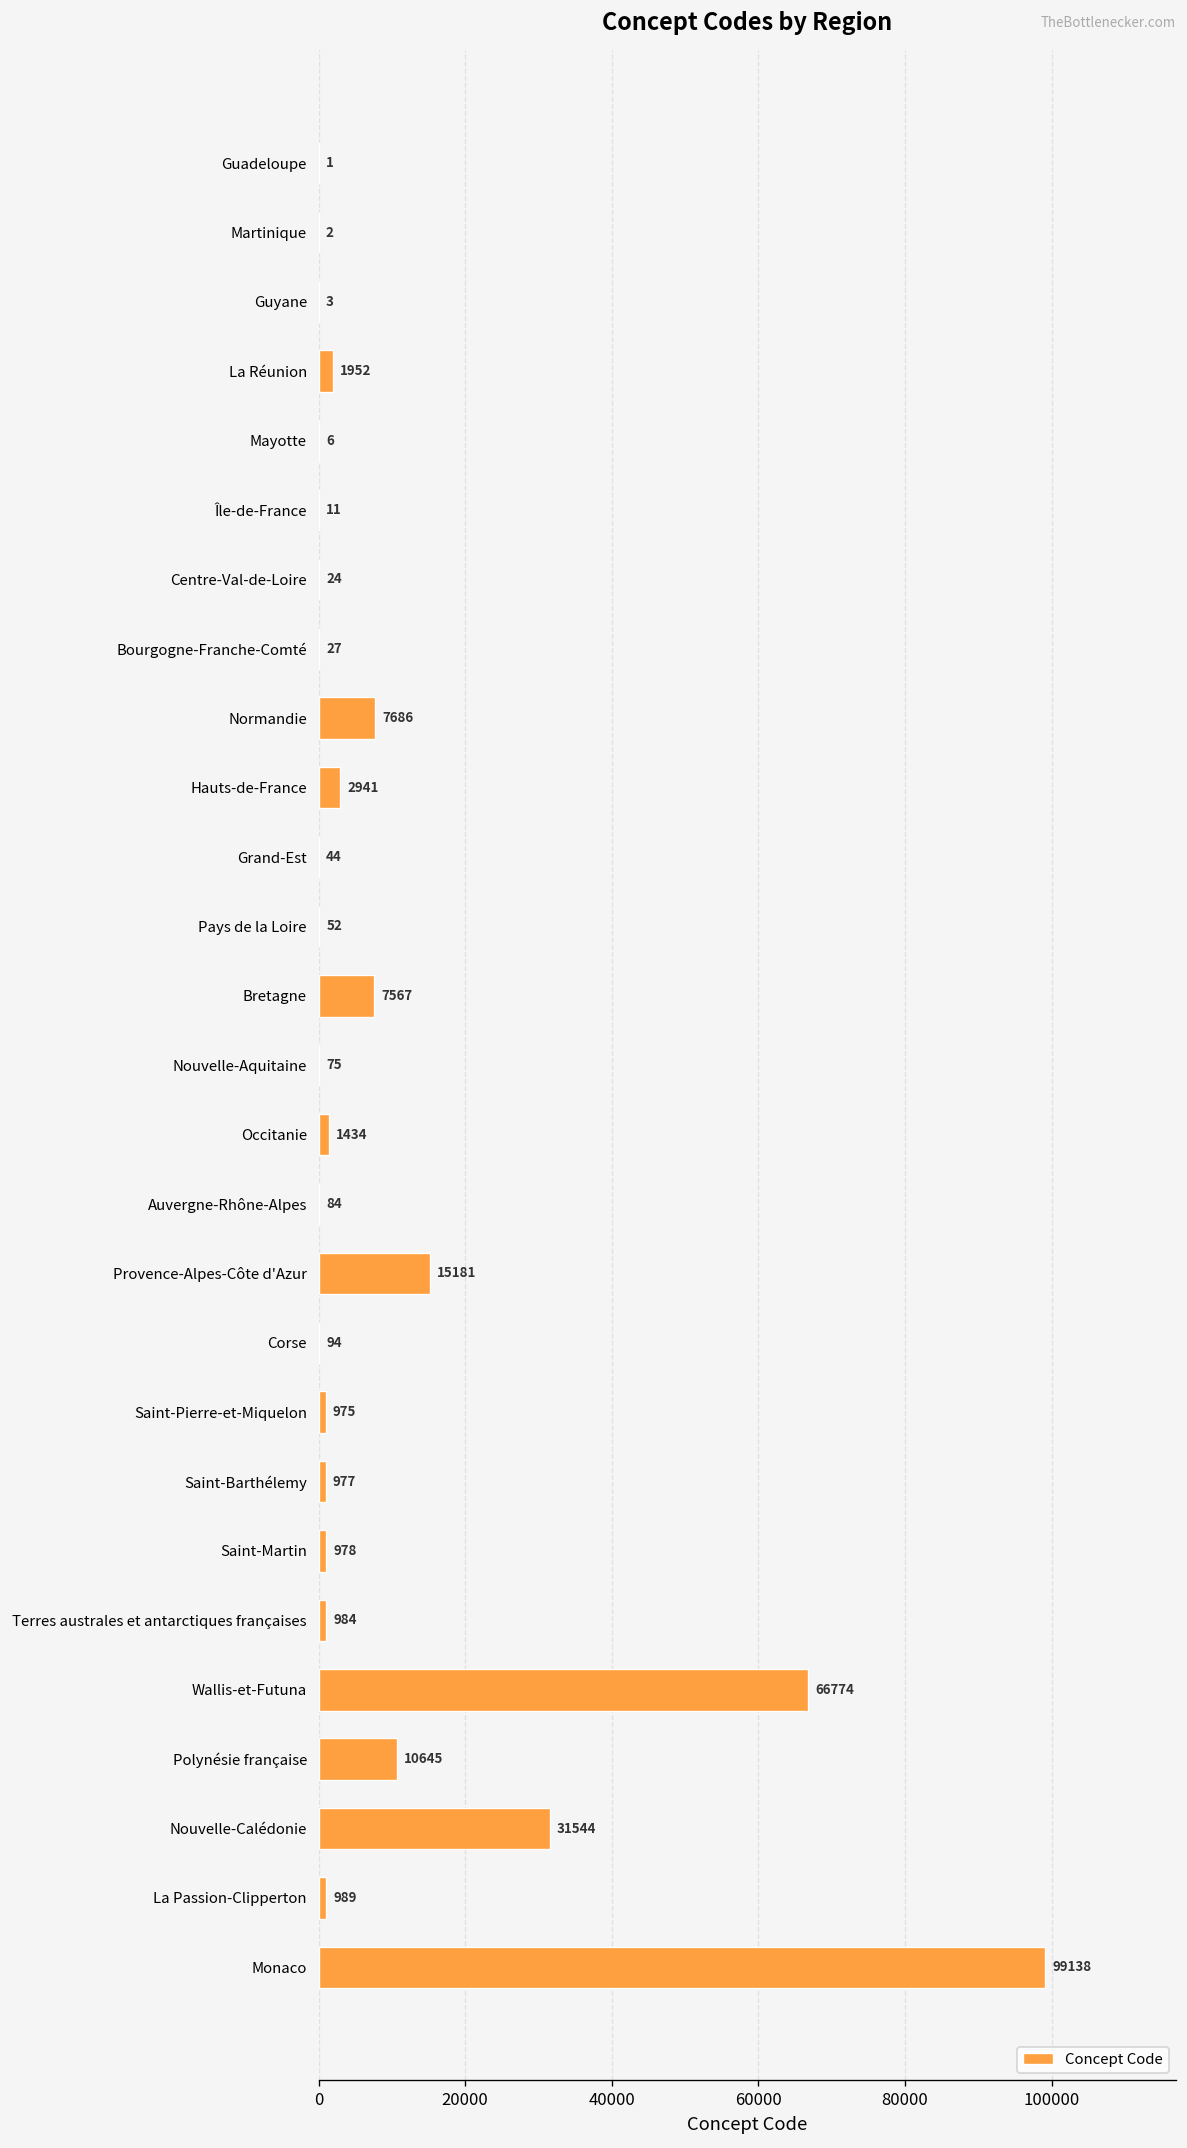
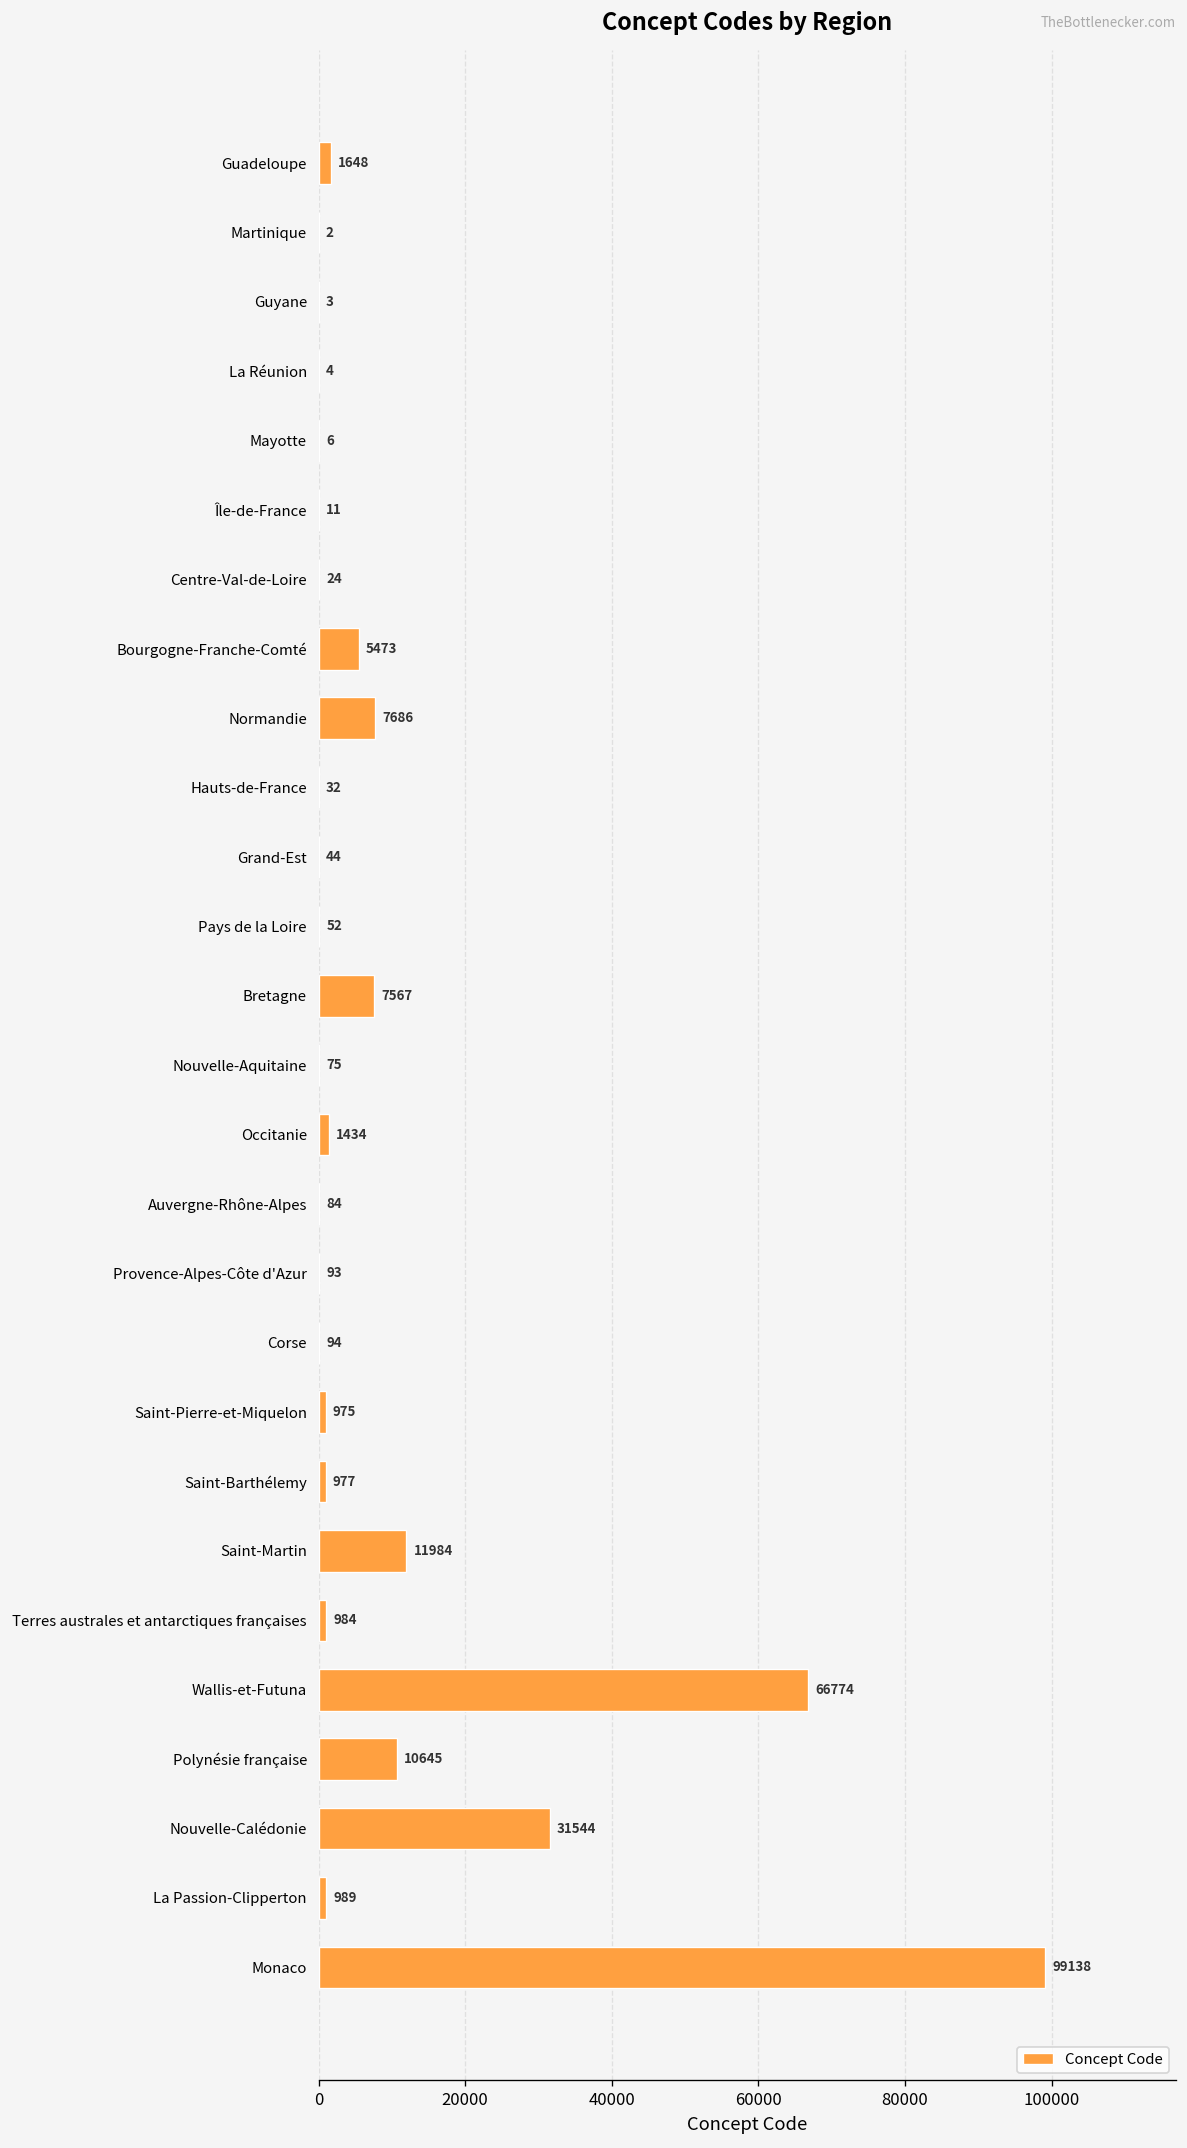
  {
-   "Guadeloupe": 1,
+   "Guadeloupe": 1648,
    "Martinique": 2,
    "Guyane": 3,
-   "La Réunion": 1952,
+   "La Réunion": 4,
    "Mayotte": 6,
    "Île-de-France": 11,
    "Centre-Val-de-Loire": 24,
-   "Bourgogne-Franche-Comté": 27,
+   "Bourgogne-Franche-Comté": 5473,
    "Normandie": 7686,
-   "Hauts-de-France": 2941,
+   "Hauts-de-France": 32,
    "Grand-Est": 44,
    "Pays de la Loire": 52,
    "Bretagne": 7567,
    "Nouvelle-Aquitaine": 75,
    "Occitanie": 1434,
    "Auvergne-Rhône-Alpes": 84,
-   "Provence-Alpes-Côte d'Azur": 15181,
+   "Provence-Alpes-Côte d'Azur": 93,
    "Corse": 94,
    "Saint-Pierre-et-Miquelon": 975,
    "Saint-Barthélemy": 977,
-   "Saint-Martin": 978,
+   "Saint-Martin": 11984,
    "Terres australes et antarctiques françaises": 984,
    "Wallis-et-Futuna": 66774,
    "Polynésie française": 10645,
    "Nouvelle-Calédonie": 31544,
    "La Passion-Clipperton": 989,
    "Monaco": 99138
  }
